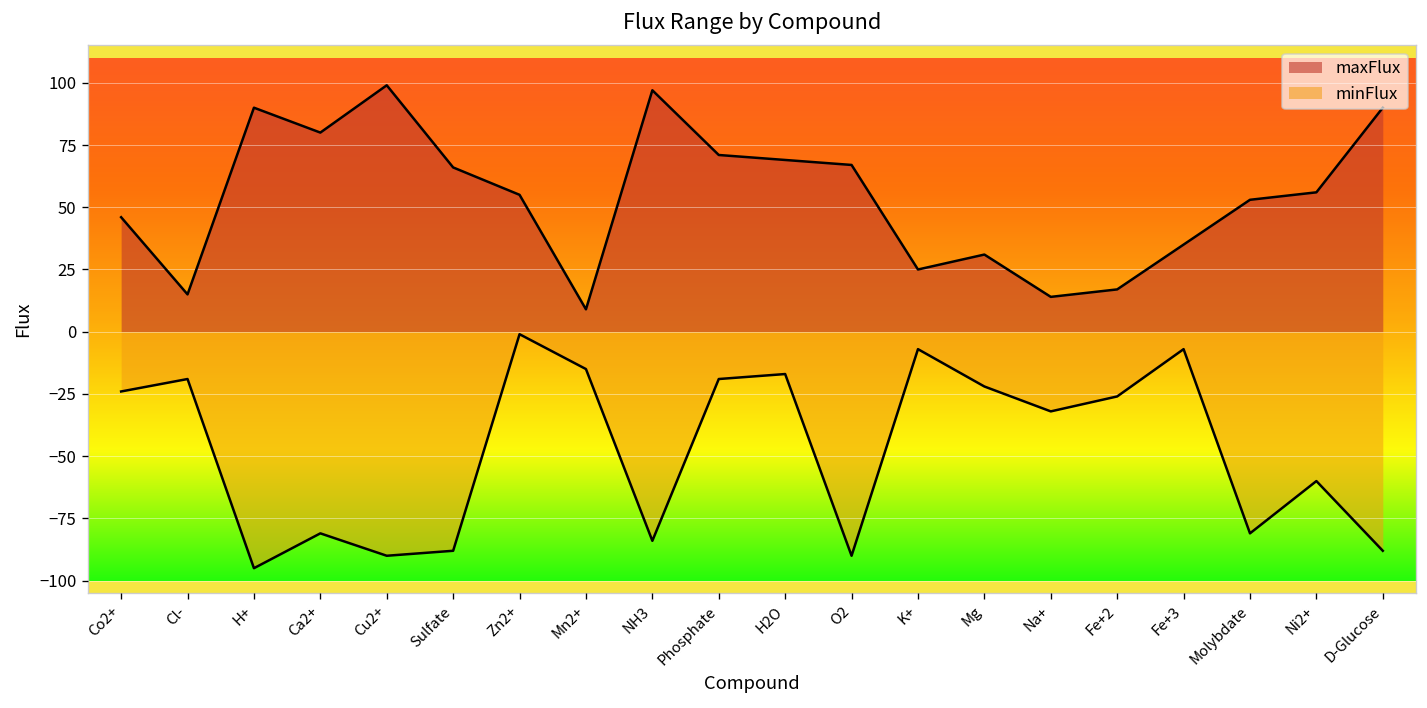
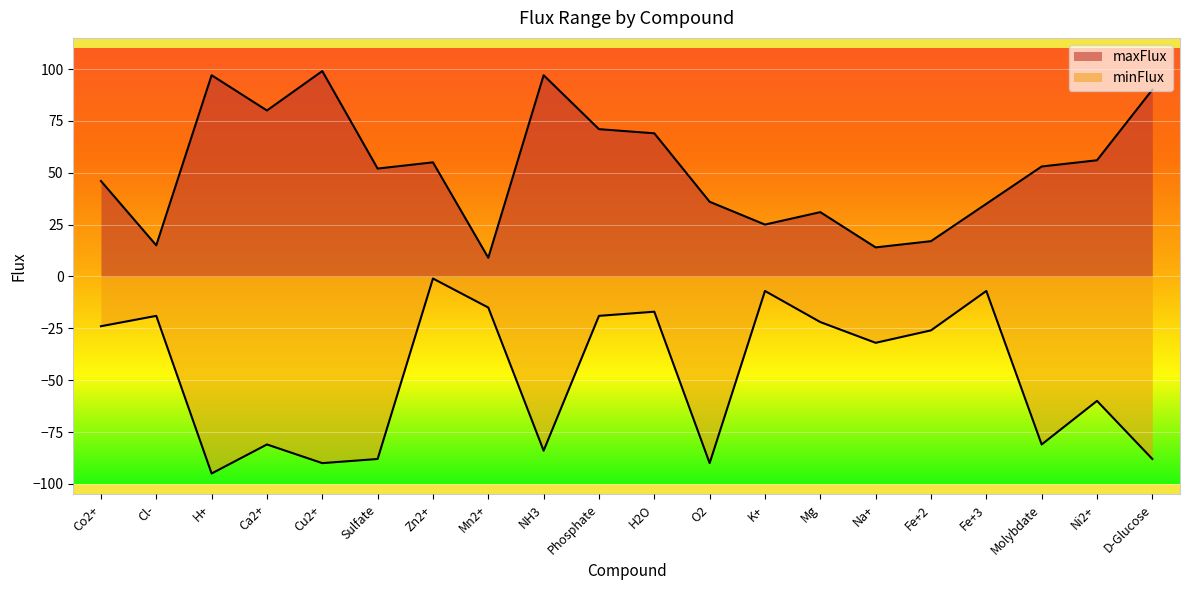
  {
    "maxFlux": {
      "Co2+": 46,
      "Cl-": 15,
-     "H+": 90,
+     "H+": 97,
      "Ca2+": 80,
      "Cu2+": 99,
-     "Sulfate": 66,
+     "Sulfate": 52,
      "Zn2+": 55,
      "Mn2+": 9,
      "NH3": 97,
      "Phosphate": 71,
      "H2O": 69,
-     "O2": 67,
+     "O2": 36,
      "K+": 25,
      "Mg": 31,
      "Na+": 14,
      "Fe+2": 17,
      "Fe+3": 35,
      "Molybdate": 53,
      "Ni2+": 56
    }
  }
